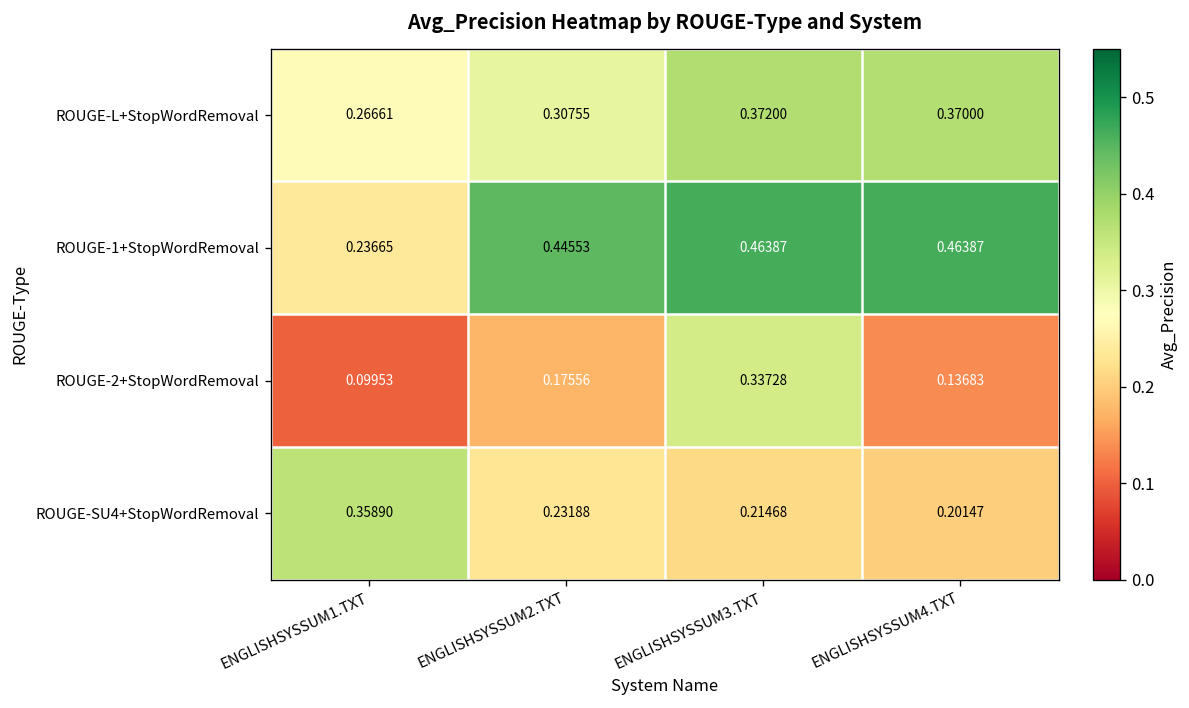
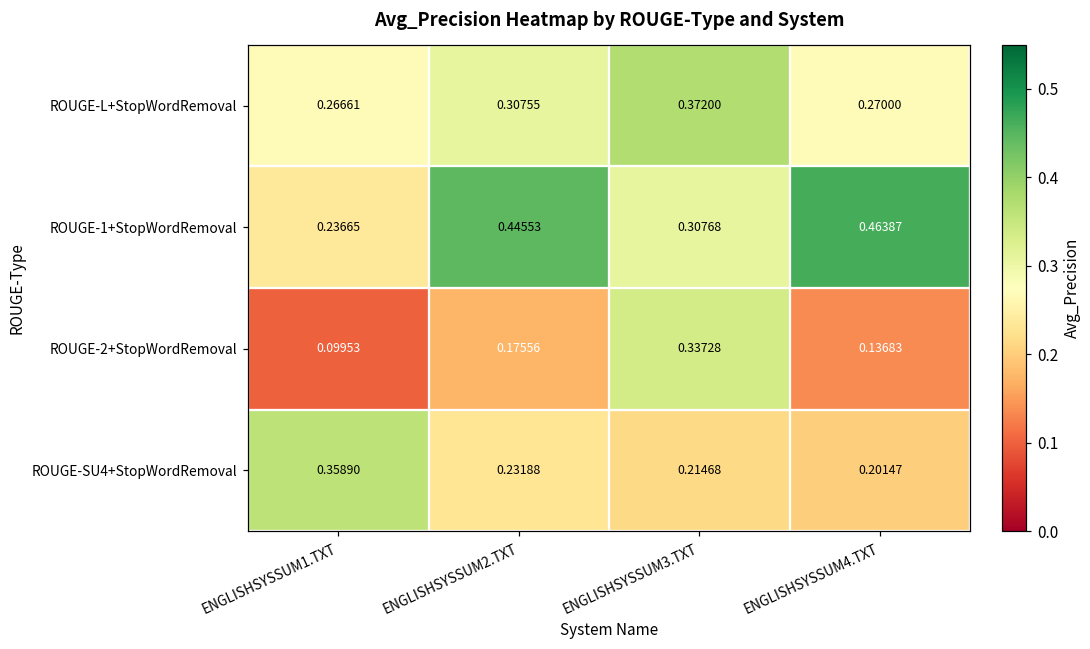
  {
    "ROUGE-L+StopWordRemoval": {
      "ENGLISHSYSSUM1.TXT": 0.26661,
      "ENGLISHSYSSUM2.TXT": 0.30755,
      "ENGLISHSYSSUM3.TXT": 0.37200,
-     "ENGLISHSYSSUM4.TXT": 0.37000
+     "ENGLISHSYSSUM4.TXT": 0.27000
    },
    "ROUGE-1+StopWordRemoval": {
      "ENGLISHSYSSUM1.TXT": 0.23665,
      "ENGLISHSYSSUM2.TXT": 0.44553,
-     "ENGLISHSYSSUM3.TXT": 0.46387,
+     "ENGLISHSYSSUM3.TXT": 0.30768,
      "ENGLISHSYSSUM4.TXT": 0.46387
    },
    "ROUGE-2+StopWordRemoval": {
      "ENGLISHSYSSUM1.TXT": 0.09953,
      "ENGLISHSYSSUM2.TXT": 0.17556,
      "ENGLISHSYSSUM3.TXT": 0.33728,
      "ENGLISHSYSSUM4.TXT": 0.13683
    },
    "ROUGE-SU4+StopWordRemoval": {
      "ENGLISHSYSSUM1.TXT": 0.35890,
      "ENGLISHSYSSUM2.TXT": 0.23188,
      "ENGLISHSYSSUM3.TXT": 0.21468,
      "ENGLISHSYSSUM4.TXT": 0.20147
    }
  }
